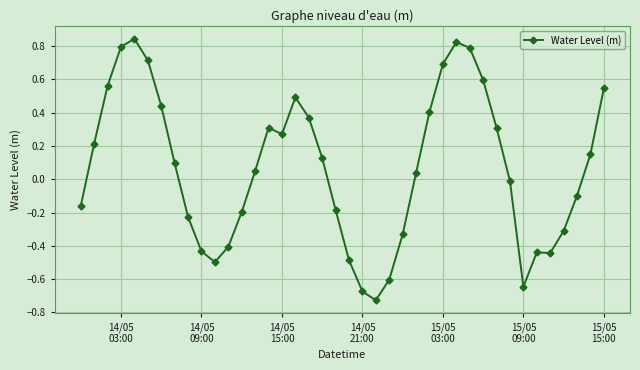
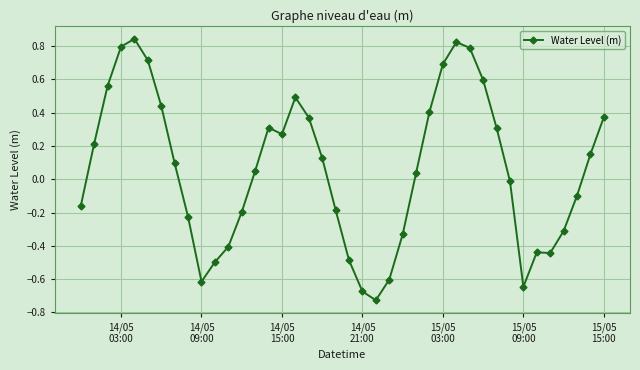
  {
    "14/05 03:00": 0.80,
-   "14/05 09:00": -0.43,
+   "14/05 09:00": -0.61,
    "14/05 15:00": 0.27,
    "14/05 21:00": -0.67,
    "15/05 03:00": 0.69,
    "15/05 09:00": -0.65,
-   "15/05 15:00": 0.55
+   "15/05 15:00": 0.37
  }
